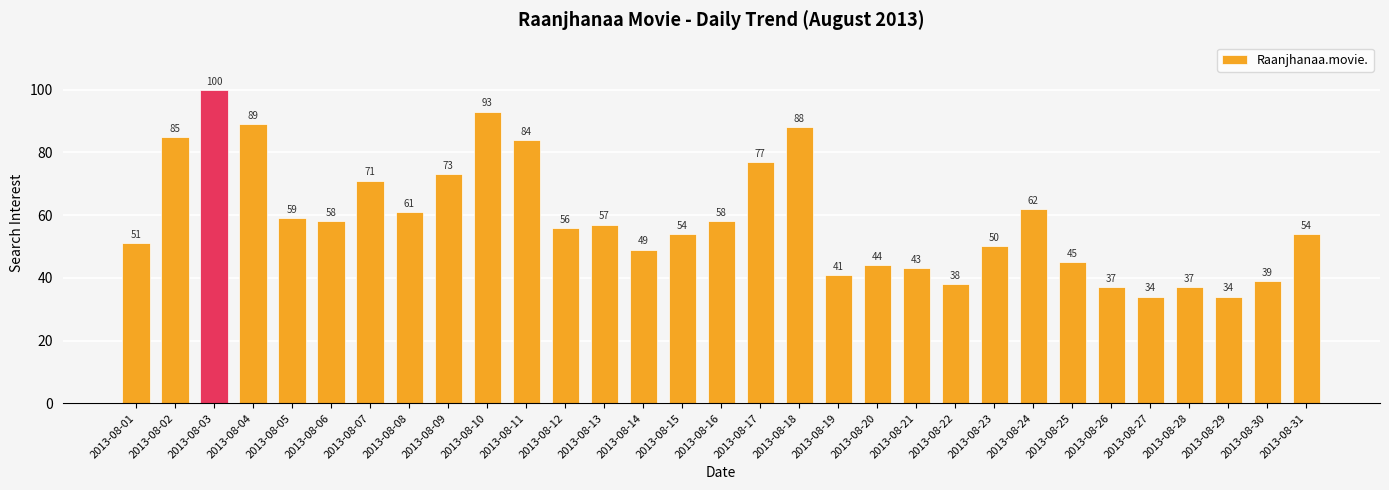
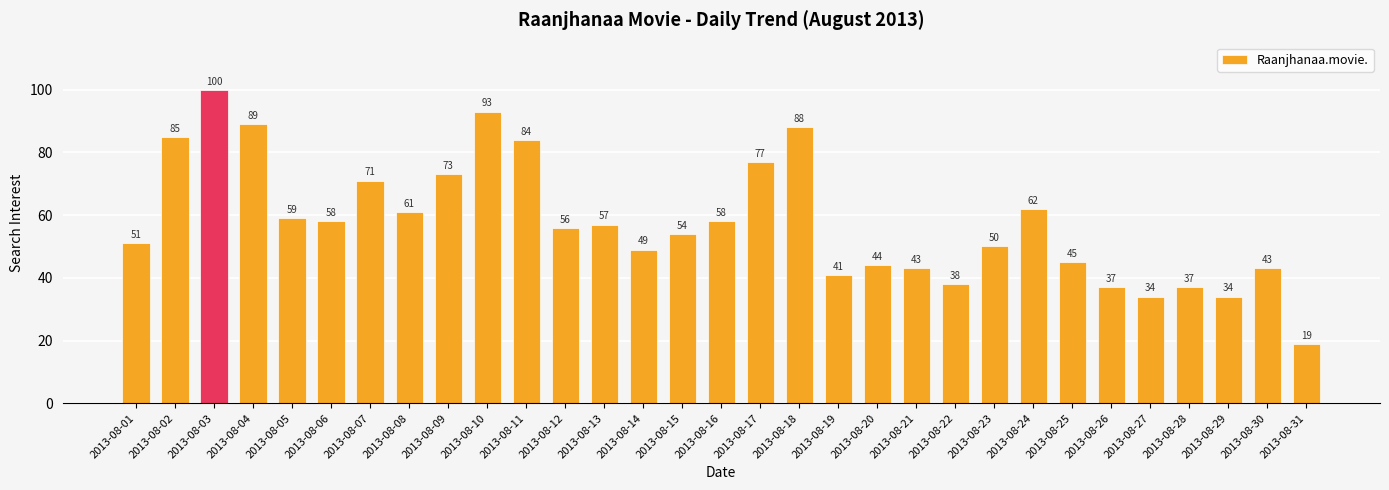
  {
    "2013-08-01": 51,
    "2013-08-02": 85,
    "2013-08-03": 100,
    "2013-08-04": 89,
    "2013-08-05": 59,
    "2013-08-06": 58,
    "2013-08-07": 71,
    "2013-08-08": 61,
    "2013-08-09": 73,
    "2013-08-10": 93,
    "2013-08-11": 84,
    "2013-08-12": 56,
    "2013-08-13": 57,
    "2013-08-14": 49,
    "2013-08-15": 54,
    "2013-08-16": 58,
    "2013-08-17": 77,
    "2013-08-18": 88,
    "2013-08-19": 41,
    "2013-08-20": 44,
    "2013-08-21": 43,
    "2013-08-22": 38,
    "2013-08-23": 50,
    "2013-08-24": 62,
    "2013-08-25": 45,
    "2013-08-26": 37,
    "2013-08-27": 34,
    "2013-08-28": 37,
    "2013-08-29": 34,
-   "2013-08-30": 39,
-   "2013-08-31": 54
+   "2013-08-30": 43,
+   "2013-08-31": 19
  }
